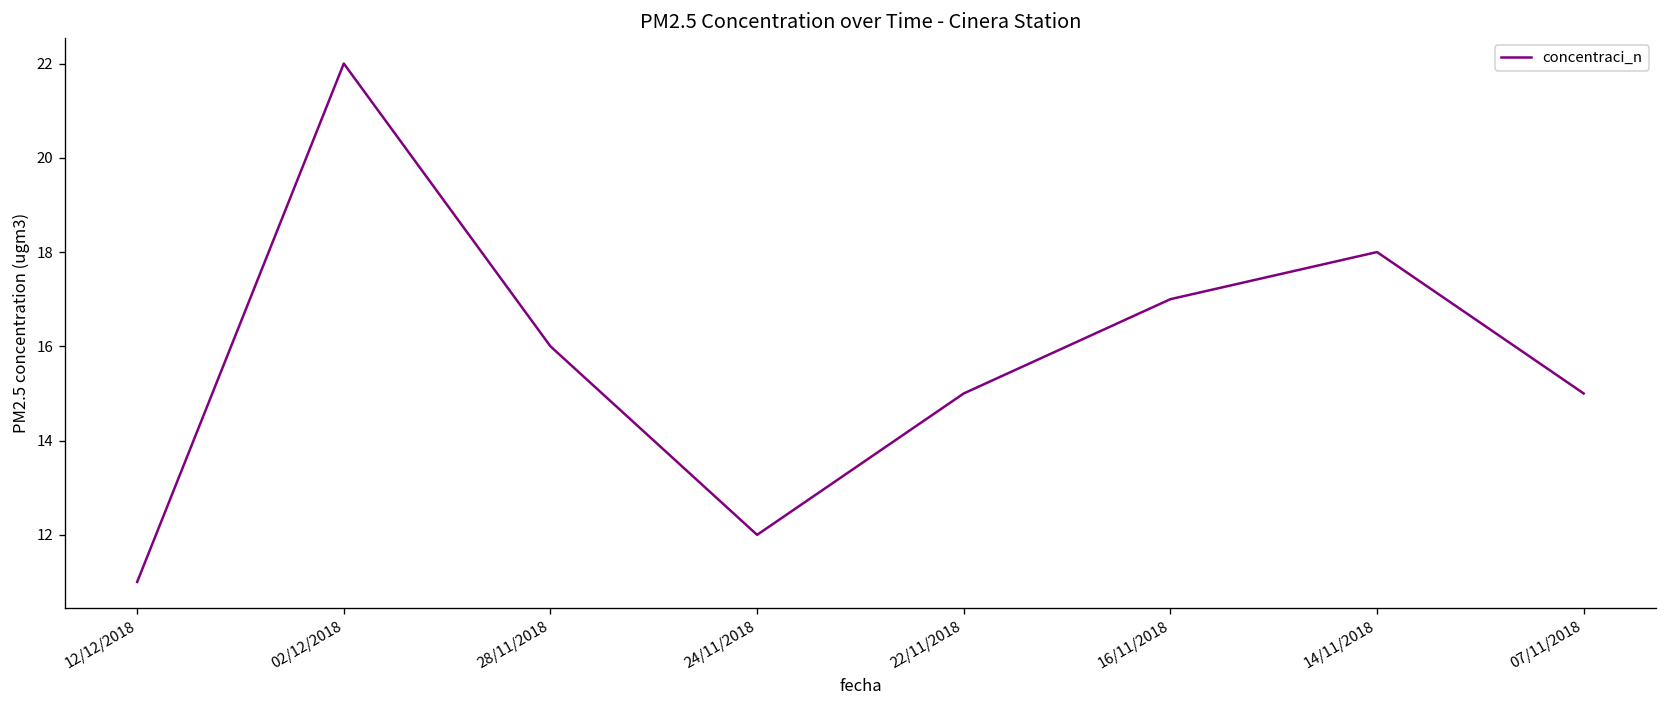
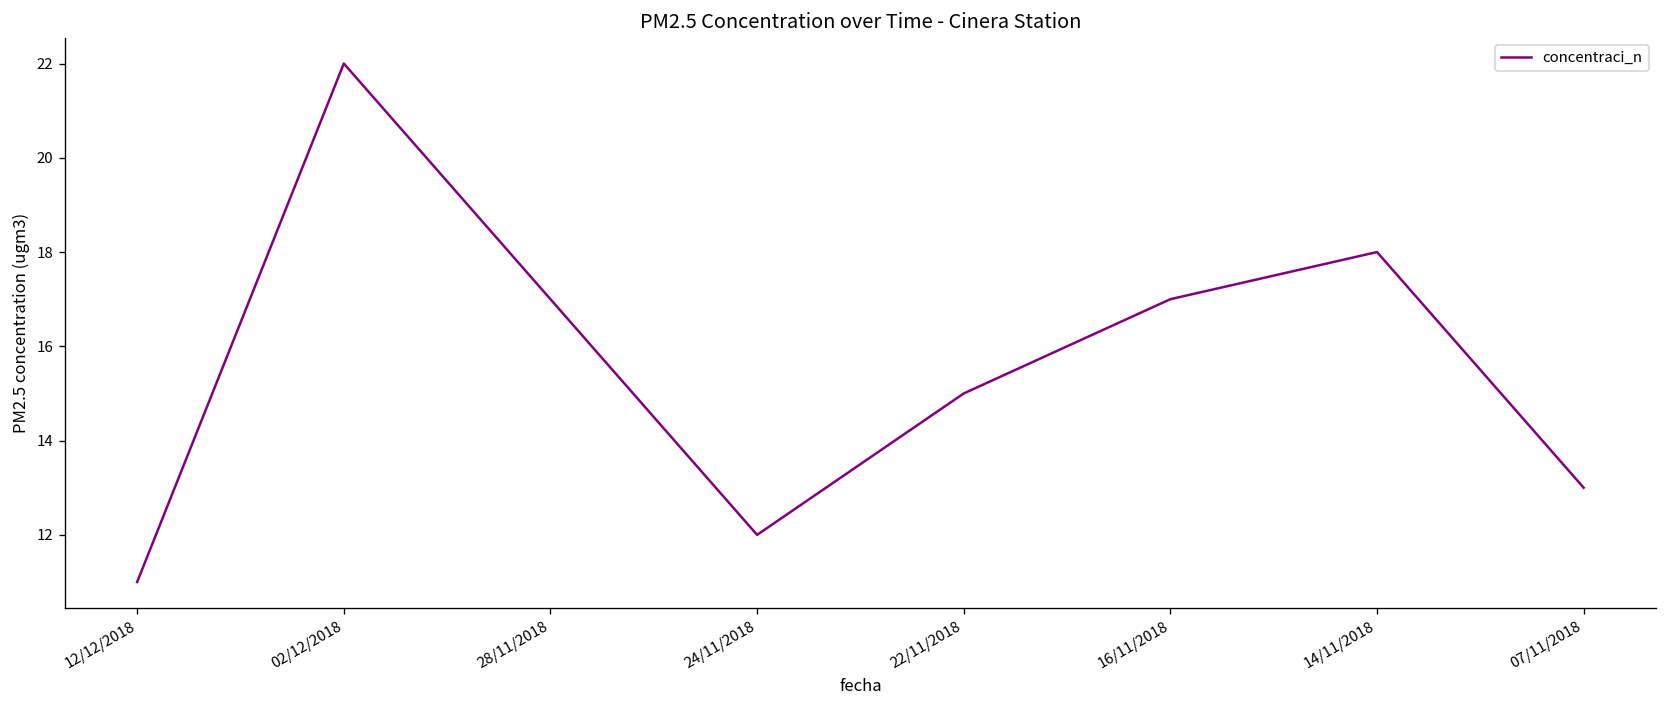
  {
    "12/12/2018": 11,
    "02/12/2018": 22,
-   "28/11/2018": 16,
+   "28/11/2018": 17,
    "24/11/2018": 12,
    "22/11/2018": 15,
    "16/11/2018": 17,
    "14/11/2018": 18,
-   "07/11/2018": 15
+   "07/11/2018": 13
  }
